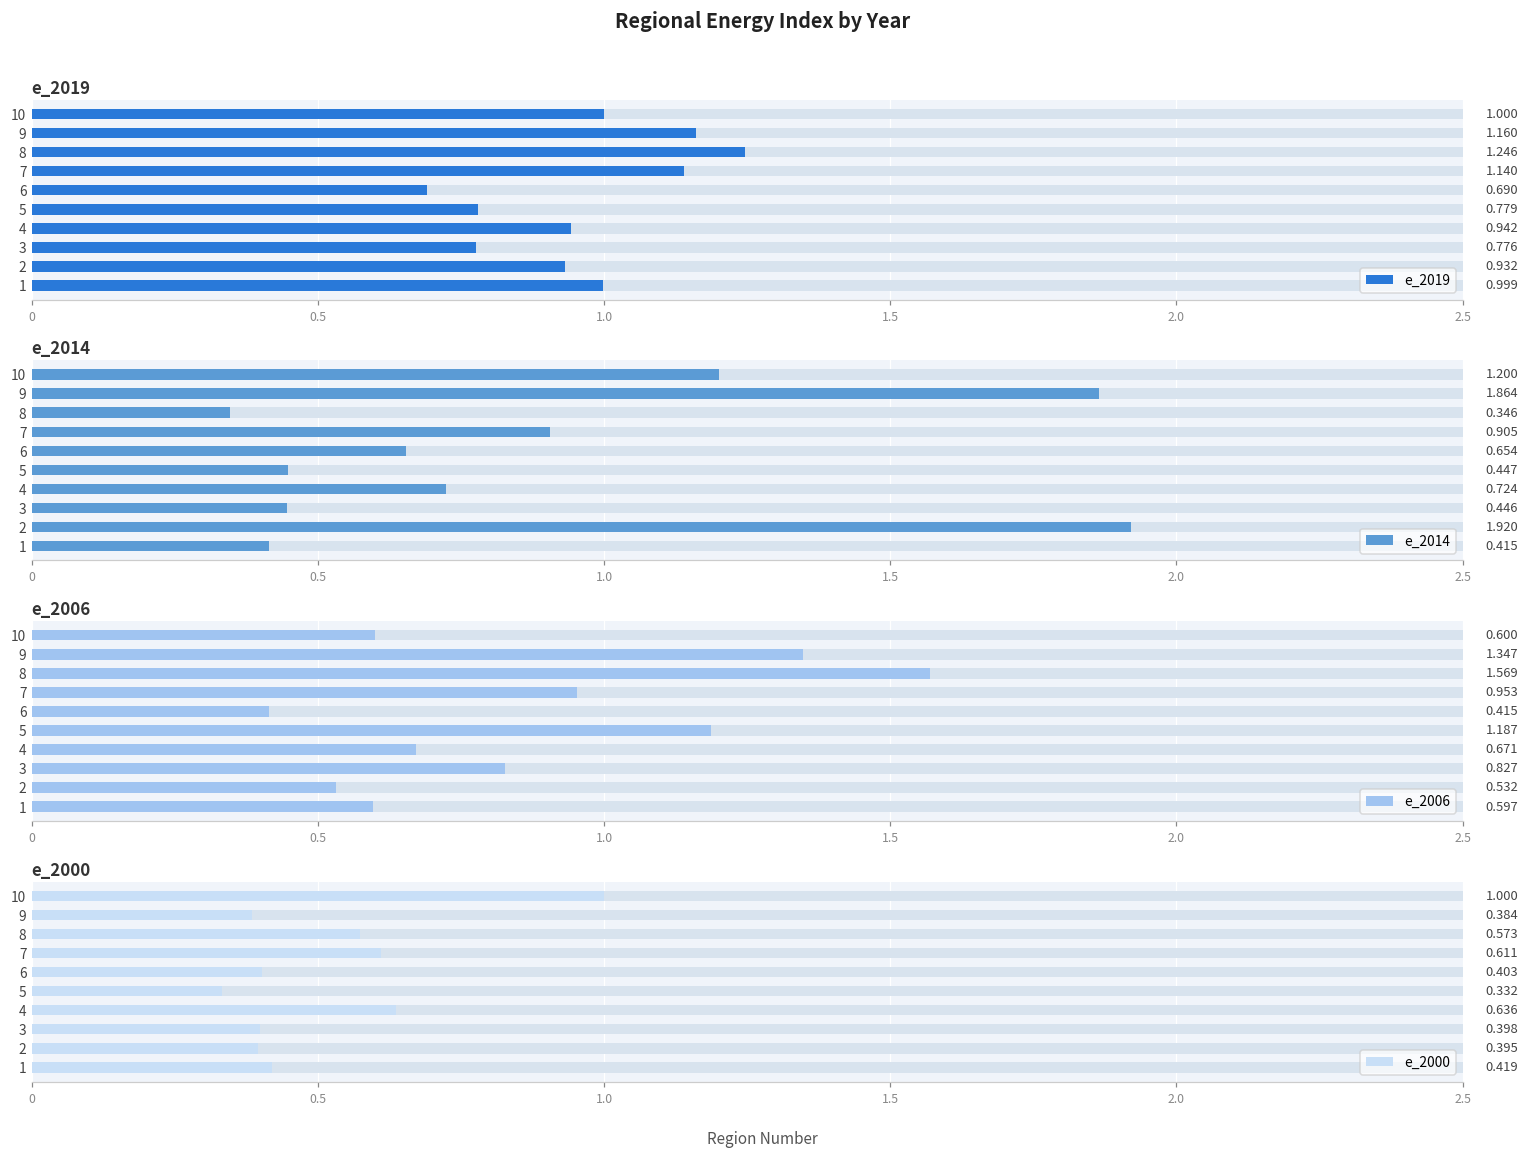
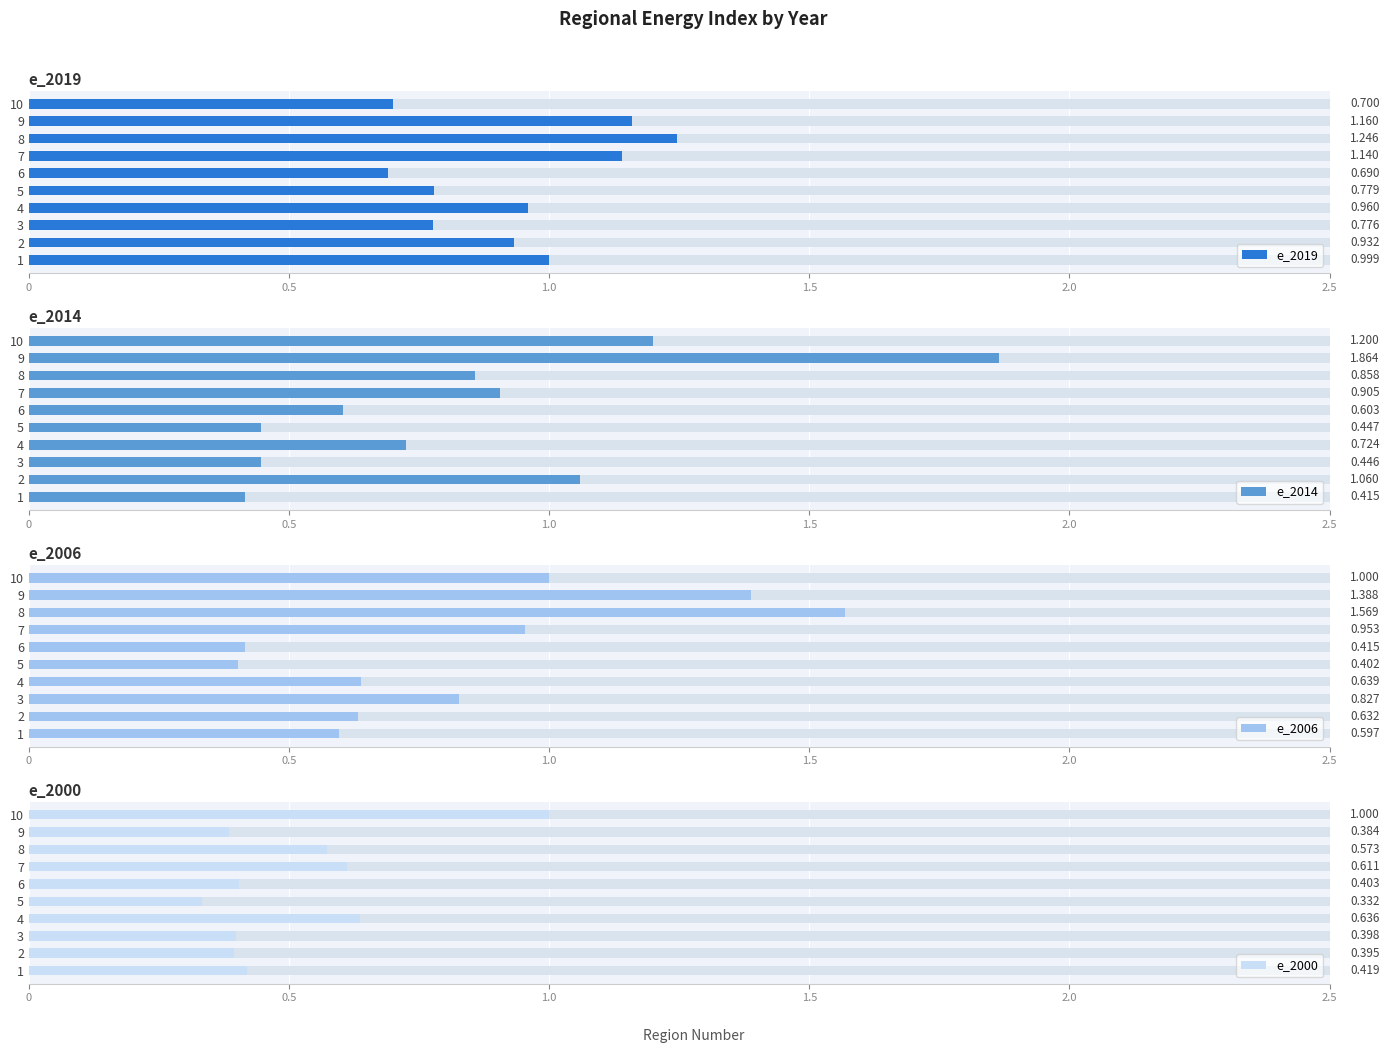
  {
    "e_2019": {
      "e_2019": {
-       "10": 1.000,
-       "4": 0.942
+       "10": 0.700,
+       "4": 0.960
      }
    },
    "e_2014": {
      "e_2014": {
-       "8": 0.346,
-       "6": 0.654,
-       "2": 1.920
+       "8": 0.858,
+       "6": 0.603,
+       "2": 1.060
      }
    },
    "e_2006": {
      "e_2006": {
-       "10": 0.600,
-       "9": 1.347,
-       "5": 1.187,
-       "4": 0.671,
-       "2": 0.532
+       "10": 1.000,
+       "9": 1.388,
+       "5": 0.402,
+       "4": 0.639,
+       "2": 0.632
      }
    }
  }
